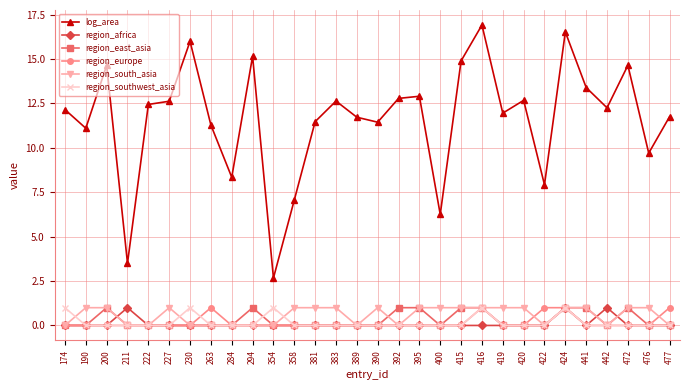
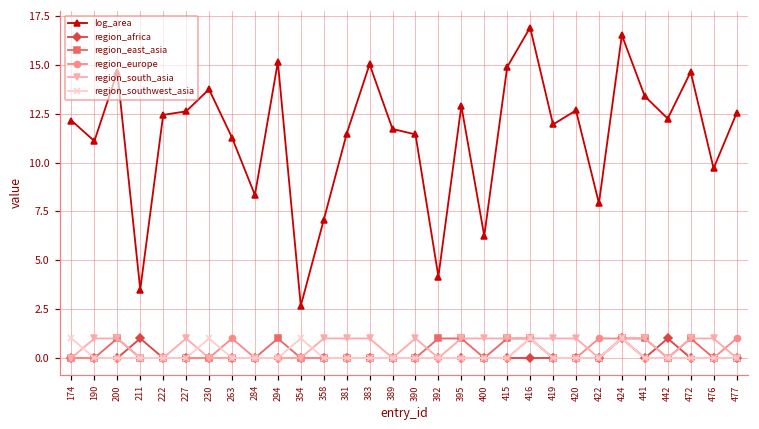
  {
    "log_area": {
      "174": 12.2,
      "190": 11.1,
      "211": 3.5,
      "222": 12.4,
      "227": 12.6,
-     "230": 16.0,
+     "230": 13.8,
      "263": 11.3,
      "284": 8.3,
      "294": 15.2,
      "354": 2.7,
      "358": 7.1,
      "381": 11.5,
-     "383": 12.6,
+     "383": 15.0,
      "389": 11.7,
      "390": 11.4,
-     "392": 12.8,
+     "392": 4.2,
      "395": 12.9,
      "400": 6.3,
      "415": 14.9,
      "416": 16.9,
      "419": 12.0,
      "420": 12.7,
      "422": 7.9,
      "424": 16.5,
      "441": 13.4,
      "442": 12.3,
      "472": 14.6,
      "476": 9.7,
-     "477": 11.8
+     "477": 12.5
    }
  }
